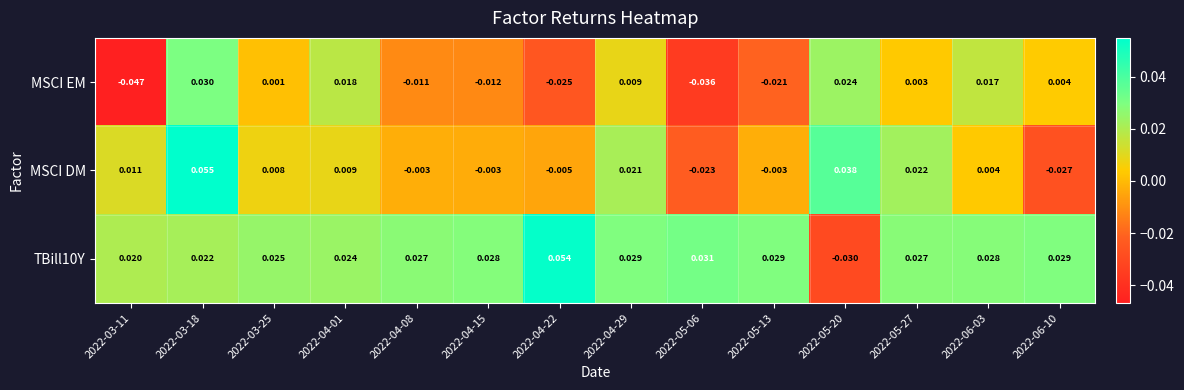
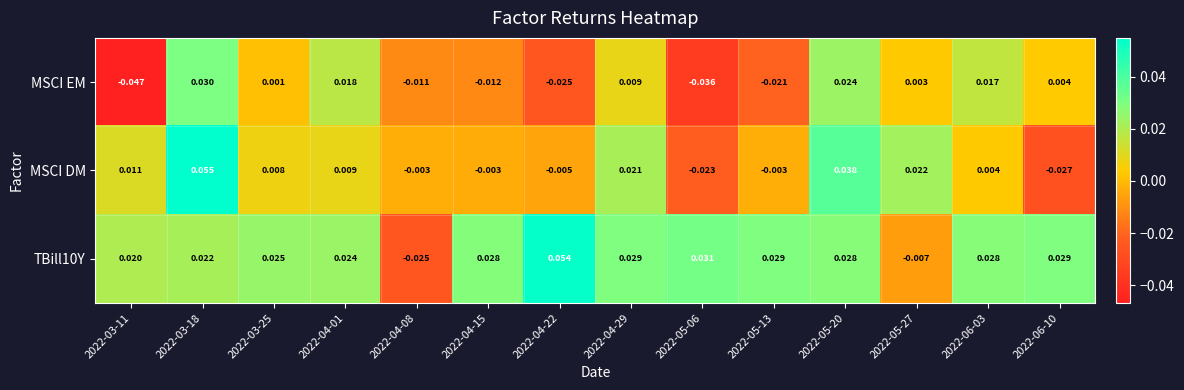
  {
    "MSCI EM": {
      "2022-03-11": -0.047,
      "2022-03-18": 0.030,
      "2022-03-25": 0.001,
      "2022-04-01": 0.018,
      "2022-04-08": -0.011,
      "2022-04-15": -0.012,
      "2022-04-22": -0.025,
      "2022-04-29": 0.009,
      "2022-05-06": -0.036,
      "2022-05-13": -0.021,
      "2022-05-20": 0.024,
      "2022-05-27": 0.003,
      "2022-06-03": 0.017,
      "2022-06-10": 0.004
    },
    "MSCI DM": {
      "2022-03-11": 0.011,
      "2022-03-18": 0.055,
      "2022-03-25": 0.008,
      "2022-04-01": 0.009,
      "2022-04-08": -0.003,
      "2022-04-15": -0.003,
      "2022-04-22": -0.005,
      "2022-04-29": 0.021,
      "2022-05-06": -0.023,
      "2022-05-13": -0.003,
      "2022-05-20": 0.038,
      "2022-05-27": 0.022,
      "2022-06-03": 0.004,
      "2022-06-10": -0.027
    },
    "TBill10Y": {
      "2022-03-11": 0.020,
      "2022-03-18": 0.022,
      "2022-03-25": 0.025,
      "2022-04-01": 0.024,
-     "2022-04-08": 0.027,
+     "2022-04-08": -0.025,
      "2022-04-15": 0.028,
      "2022-04-22": 0.054,
      "2022-04-29": 0.029,
      "2022-05-06": 0.031,
      "2022-05-13": 0.029,
-     "2022-05-20": -0.030,
-     "2022-05-27": 0.027,
+     "2022-05-20": 0.028,
+     "2022-05-27": -0.007,
      "2022-06-03": 0.028,
      "2022-06-10": 0.029
    }
  }
